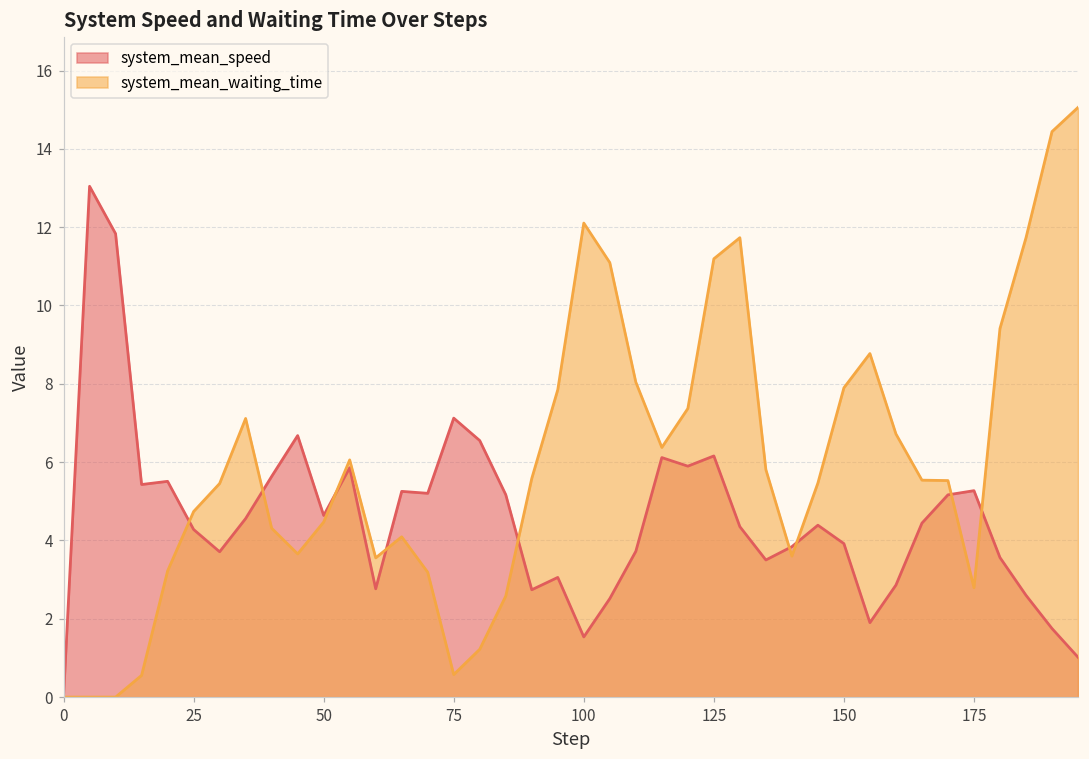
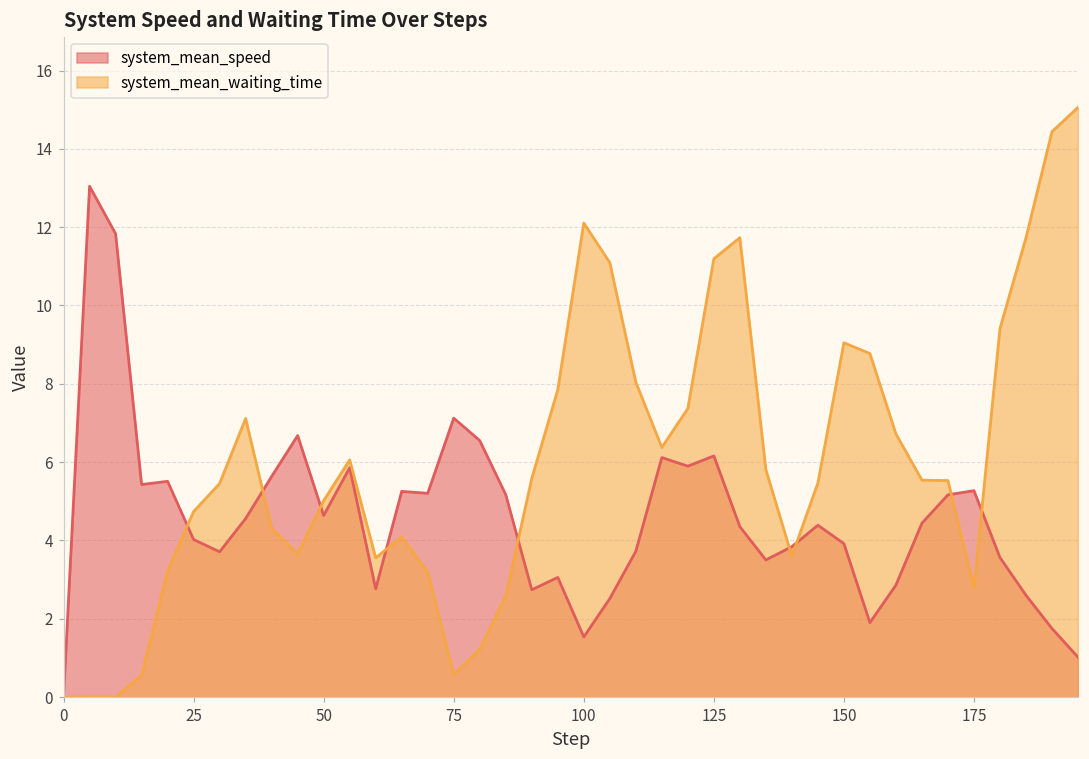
  {
    "system_mean_speed": {
-     "25": 4.3,
+     "25": 4.0,
      "50": 4.6,
      "75": 7.1,
      "100": 1.5,
      "125": 6.2,
      "150": 3.9,
      "175": 5.3
    },
    "system_mean_waiting_time": {
      "25": 4.7,
-     "50": 4.5,
+     "50": 5.0,
      "75": 0.6,
      "100": 12.1,
      "125": 11.2,
-     "150": 7.9,
+     "150": 9.0,
      "175": 2.8
    }
  }
